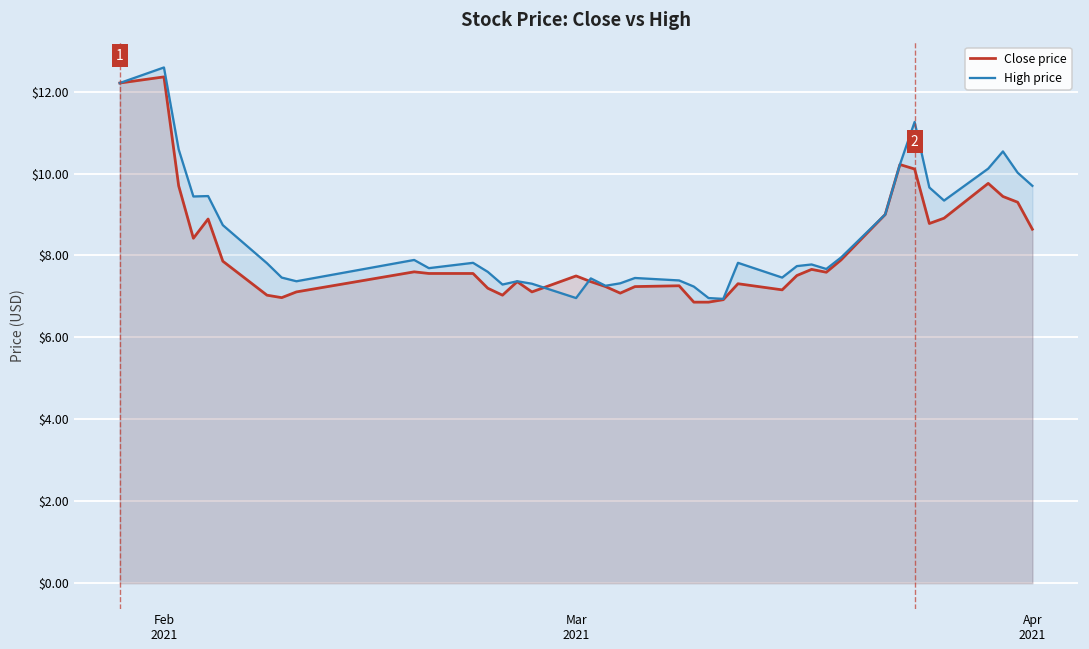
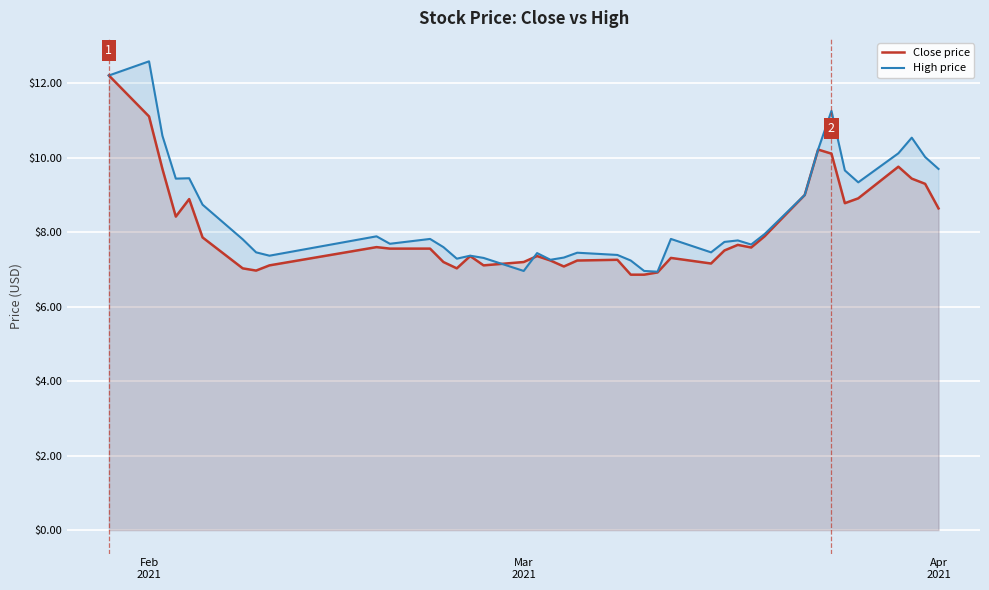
  {
    "Close price": {
-     "Feb 2021": "$12.4",
-     "Mar 2021": "$7.5",
+     "Feb 2021": "$11.1",
+     "Mar 2021": "$7.2",
      "Apr 2021": "$8.6"
    },
    "High price": {
      "Feb 2021": "$12.6",
      "Mar 2021": "$7.0",
      "Apr 2021": "$9.7"
    }
  }
